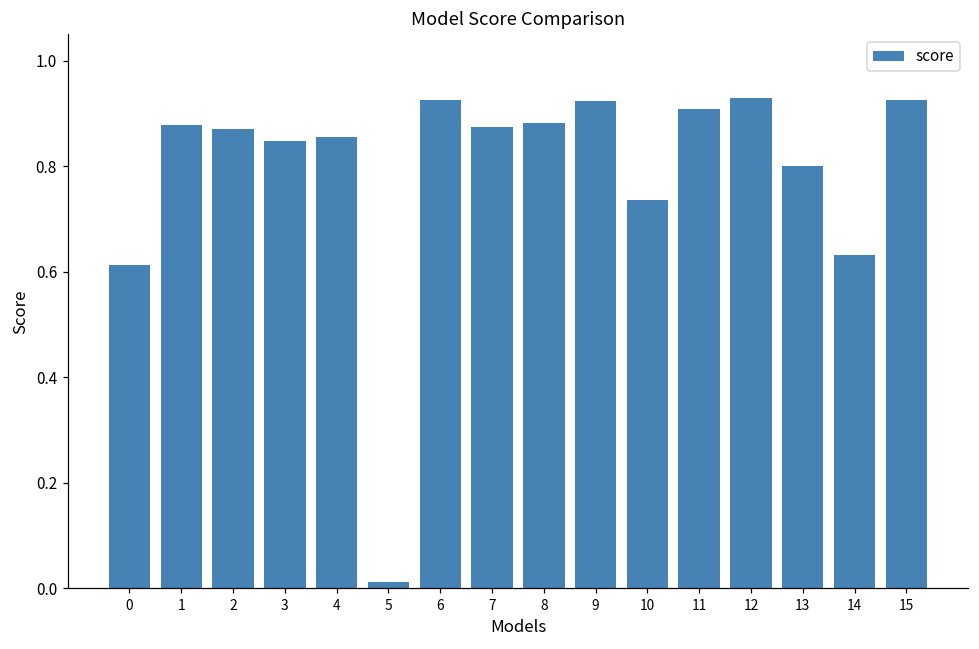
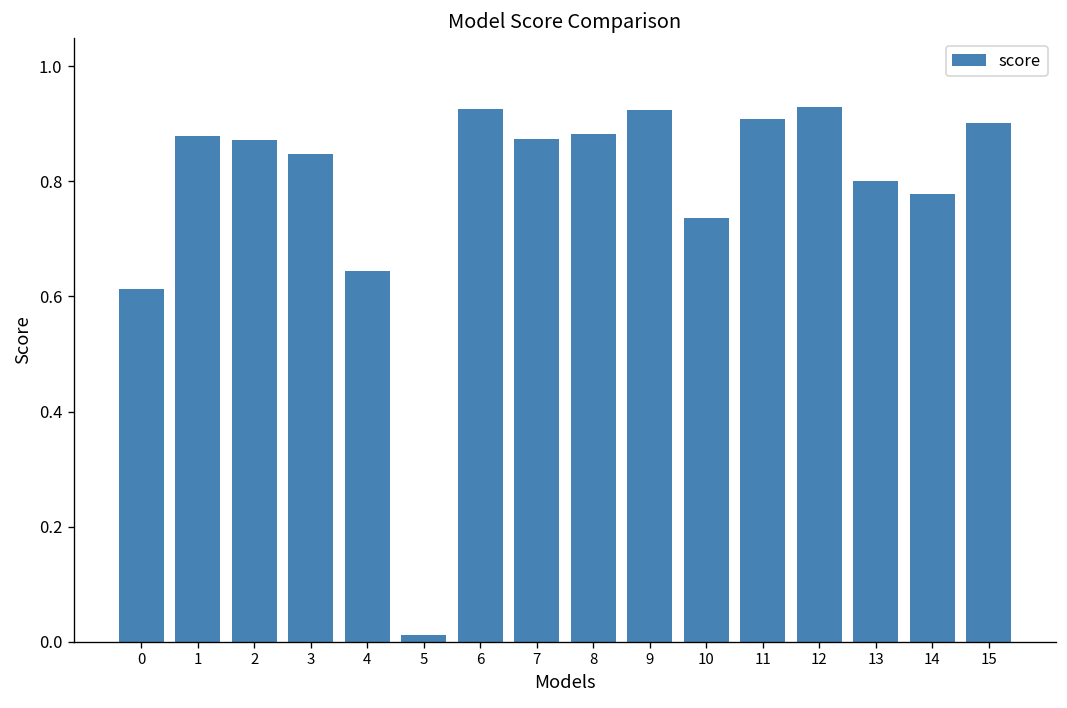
  {
    "0": 0.61,
    "1": 0.88,
    "2": 0.87,
    "3": 0.85,
-   "4": 0.86,
+   "4": 0.64,
    "5": 0.01,
    "6": 0.93,
    "7": 0.87,
    "8": 0.88,
    "9": 0.92,
    "10": 0.74,
    "11": 0.91,
    "12": 0.93,
    "13": 0.80,
-   "14": 0.63,
-   "15": 0.93
+   "14": 0.78,
+   "15": 0.90
  }
